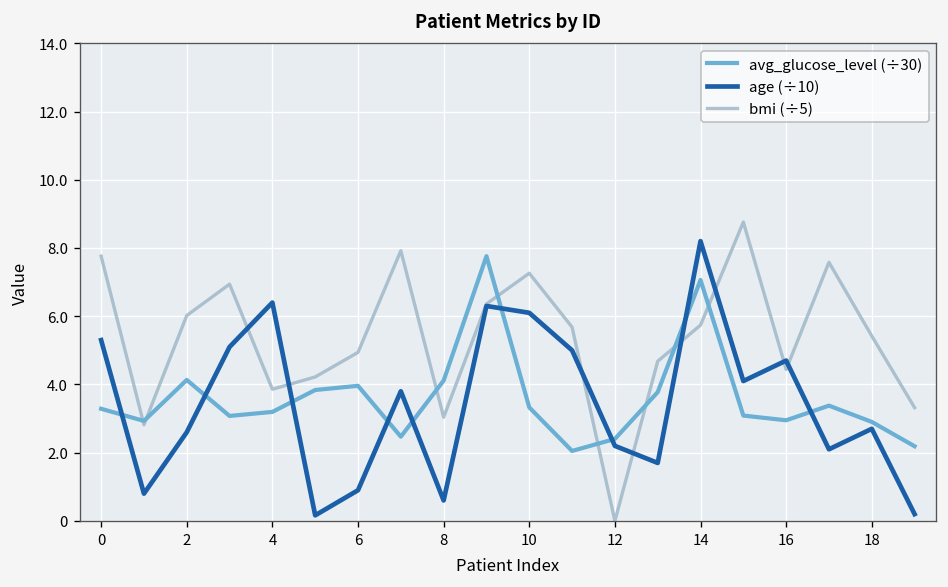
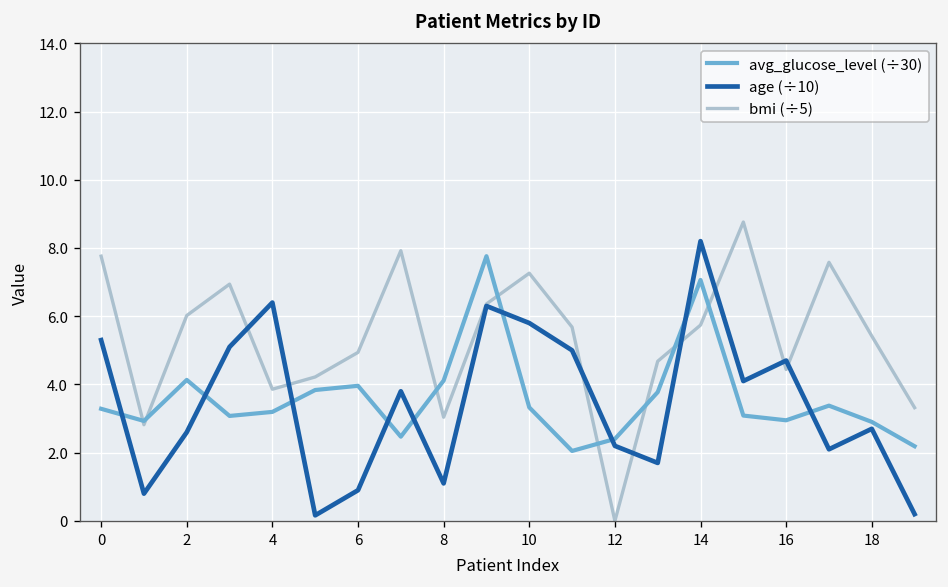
  {
    "age (÷10)": {
      "0": 5.3,
      "2": 2.6,
      "4": 6.4,
      "6": 0.9,
-     "8": 0.6,
-     "10": 6.1,
+     "8": 1.1,
+     "10": 5.8,
      "12": 2.2,
      "14": 8.2,
      "16": 4.7,
      "18": 2.7
    }
  }
